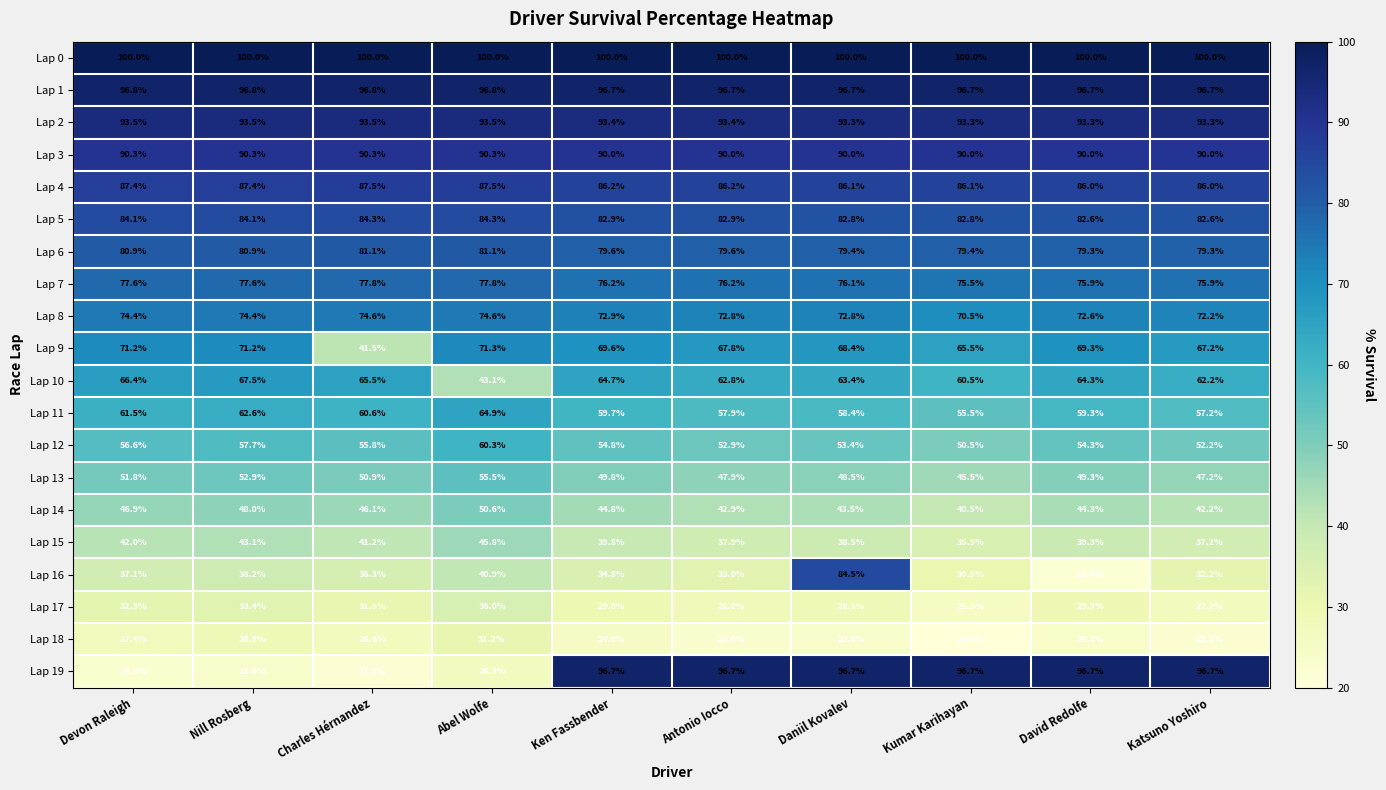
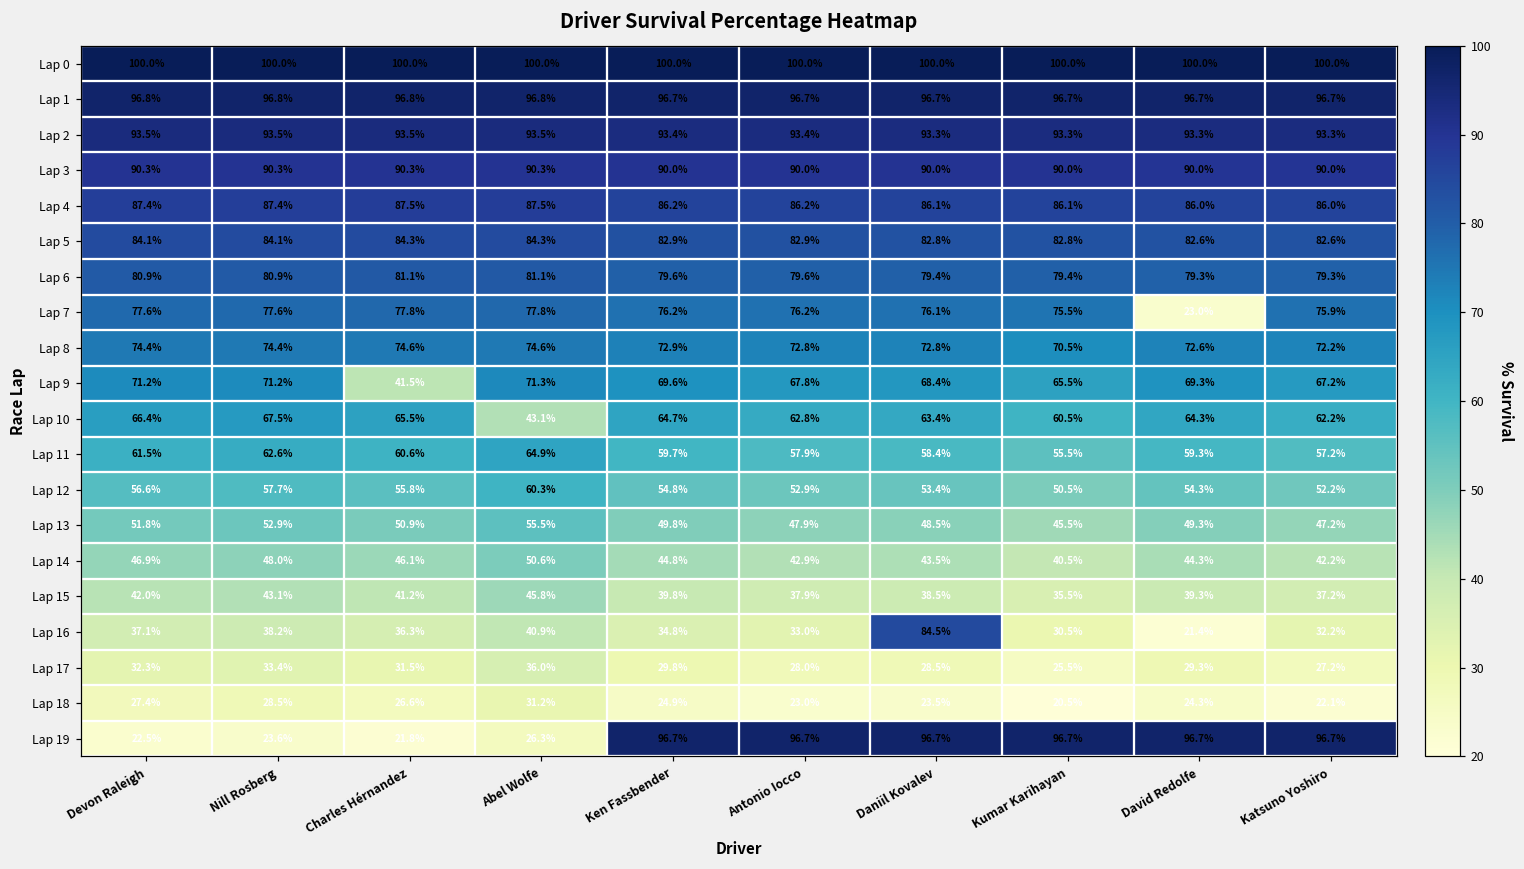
  {
    "Lap 0": {
      "Devon Raleigh": "100.0%",
      "Nill Rosberg": "100.0%",
      "Charles Hérnandez": "100.0%",
      "Abel Wolfe": "100.0%",
      "Ken Fassbender": "100.0%",
      "Antonio Iocco": "100.0%",
      "Daniil Kovalev": "100.0%",
      "Kumar Karihayan": "100.0%",
      "David Redolfe": "100.0%",
      "Katsuno Yoshiro": "100.0%"
    },
    "Lap 1": {
      "Devon Raleigh": "96.8%",
      "Nill Rosberg": "96.8%",
      "Charles Hérnandez": "96.8%",
      "Abel Wolfe": "96.8%",
      "Ken Fassbender": "96.7%",
      "Antonio Iocco": "96.7%",
      "Daniil Kovalev": "96.7%",
      "Kumar Karihayan": "96.7%",
      "David Redolfe": "96.7%",
      "Katsuno Yoshiro": "96.7%"
    },
    "Lap 2": {
      "Devon Raleigh": "93.5%",
      "Nill Rosberg": "93.5%",
      "Charles Hérnandez": "93.5%",
      "Abel Wolfe": "93.5%",
      "Ken Fassbender": "93.4%",
      "Antonio Iocco": "93.4%",
      "Daniil Kovalev": "93.3%",
      "Kumar Karihayan": "93.3%",
      "David Redolfe": "93.3%",
      "Katsuno Yoshiro": "93.3%"
    },
    "Lap 3": {
      "Devon Raleigh": "90.3%",
      "Nill Rosberg": "90.3%",
      "Charles Hérnandez": "90.3%",
      "Abel Wolfe": "90.3%",
      "Ken Fassbender": "90.0%",
      "Antonio Iocco": "90.0%",
      "Daniil Kovalev": "90.0%",
      "Kumar Karihayan": "90.0%",
      "David Redolfe": "90.0%",
      "Katsuno Yoshiro": "90.0%"
    },
    "Lap 4": {
      "Devon Raleigh": "87.4%",
      "Nill Rosberg": "87.4%",
      "Charles Hérnandez": "87.5%",
      "Abel Wolfe": "87.5%",
      "Ken Fassbender": "86.2%",
      "Antonio Iocco": "86.2%",
      "Daniil Kovalev": "86.1%",
      "Kumar Karihayan": "86.1%",
      "David Redolfe": "86.0%",
      "Katsuno Yoshiro": "86.0%"
    },
    "Lap 5": {
      "Devon Raleigh": "84.1%",
      "Nill Rosberg": "84.1%",
      "Charles Hérnandez": "84.3%",
      "Abel Wolfe": "84.3%",
      "Ken Fassbender": "82.9%",
      "Antonio Iocco": "82.9%",
      "Daniil Kovalev": "82.8%",
      "Kumar Karihayan": "82.8%",
      "David Redolfe": "82.6%",
      "Katsuno Yoshiro": "82.6%"
    },
    "Lap 6": {
      "Devon Raleigh": "80.9%",
      "Nill Rosberg": "80.9%",
      "Charles Hérnandez": "81.1%",
      "Abel Wolfe": "81.1%",
      "Ken Fassbender": "79.6%",
      "Antonio Iocco": "79.6%",
      "Daniil Kovalev": "79.4%",
      "Kumar Karihayan": "79.4%",
      "David Redolfe": "79.3%",
      "Katsuno Yoshiro": "79.3%"
    },
    "Lap 7": {
      "Devon Raleigh": "77.6%",
      "Nill Rosberg": "77.6%",
      "Charles Hérnandez": "77.8%",
      "Abel Wolfe": "77.8%",
      "Ken Fassbender": "76.2%",
      "Antonio Iocco": "76.2%",
      "Daniil Kovalev": "76.1%",
      "Kumar Karihayan": "75.5%",
-     "David Redolfe": "75.9%",
+     "David Redolfe": "23.0%",
      "Katsuno Yoshiro": "75.9%"
    },
    "Lap 8": {
      "Devon Raleigh": "74.4%",
      "Nill Rosberg": "74.4%",
      "Charles Hérnandez": "74.6%",
      "Abel Wolfe": "74.6%",
      "Ken Fassbender": "72.9%",
      "Antonio Iocco": "72.8%",
      "Daniil Kovalev": "72.8%",
      "Kumar Karihayan": "70.5%",
      "David Redolfe": "72.6%",
      "Katsuno Yoshiro": "72.2%"
    },
    "Lap 9": {
      "Devon Raleigh": "71.2%",
      "Nill Rosberg": "71.2%",
      "Charles Hérnandez": "41.5%",
      "Abel Wolfe": "71.3%",
      "Ken Fassbender": "69.6%",
      "Antonio Iocco": "67.8%",
      "Daniil Kovalev": "68.4%",
      "Kumar Karihayan": "65.5%",
      "David Redolfe": "69.3%",
      "Katsuno Yoshiro": "67.2%"
    },
    "Lap 10": {
      "Devon Raleigh": "66.4%",
      "Nill Rosberg": "67.5%",
      "Charles Hérnandez": "65.5%",
      "Abel Wolfe": "43.1%",
      "Ken Fassbender": "64.7%",
      "Antonio Iocco": "62.8%",
      "Daniil Kovalev": "63.4%",
      "Kumar Karihayan": "60.5%",
      "David Redolfe": "64.3%",
      "Katsuno Yoshiro": "62.2%"
    },
    "Lap 11": {
      "Devon Raleigh": "61.5%",
      "Nill Rosberg": "62.6%",
      "Charles Hérnandez": "60.6%",
      "Abel Wolfe": "64.9%",
      "Ken Fassbender": "59.7%",
      "Antonio Iocco": "57.9%",
      "Daniil Kovalev": "58.4%",
      "Kumar Karihayan": "55.5%",
      "David Redolfe": "59.3%",
      "Katsuno Yoshiro": "57.2%"
    },
    "Lap 12": {
      "Devon Raleigh": "56.6%",
      "Nill Rosberg": "57.7%",
      "Charles Hérnandez": "55.8%",
      "Abel Wolfe": "60.3%",
      "Ken Fassbender": "54.8%",
      "Antonio Iocco": "52.9%",
      "Daniil Kovalev": "53.4%",
      "Kumar Karihayan": "50.5%",
      "David Redolfe": "54.3%",
      "Katsuno Yoshiro": "52.2%"
    },
    "Lap 13": {
      "Devon Raleigh": "51.8%",
      "Nill Rosberg": "52.9%",
      "Charles Hérnandez": "50.9%",
      "Abel Wolfe": "55.5%",
      "Ken Fassbender": "49.8%",
      "Antonio Iocco": "47.9%",
      "Daniil Kovalev": "48.5%",
      "Kumar Karihayan": "45.5%",
      "David Redolfe": "49.3%",
      "Katsuno Yoshiro": "47.2%"
    },
    "Lap 14": {
      "Devon Raleigh": "46.9%",
      "Nill Rosberg": "48.0%",
      "Charles Hérnandez": "46.1%",
      "Abel Wolfe": "50.6%",
      "Ken Fassbender": "44.8%",
      "Antonio Iocco": "42.9%",
      "Daniil Kovalev": "43.5%",
      "Kumar Karihayan": "40.5%",
      "David Redolfe": "44.3%",
      "Katsuno Yoshiro": "42.2%"
    },
    "Lap 15": {
      "Devon Raleigh": "42.0%",
      "Nill Rosberg": "43.1%",
      "Charles Hérnandez": "41.2%",
      "Abel Wolfe": "45.8%",
      "Ken Fassbender": "39.8%",
      "Antonio Iocco": "37.9%",
      "Daniil Kovalev": "38.5%",
      "Kumar Karihayan": "35.5%",
      "David Redolfe": "39.3%",
      "Katsuno Yoshiro": "37.2%"
    },
    "Lap 16": {
      "Devon Raleigh": "37.1%",
      "Nill Rosberg": "38.2%",
      "Charles Hérnandez": "36.3%",
      "Abel Wolfe": "40.9%",
      "Ken Fassbender": "34.8%",
      "Antonio Iocco": "33.0%",
      "Daniil Kovalev": "84.5%",
      "Kumar Karihayan": "30.5%",
      "Katsuno Yoshiro": "32.2%"
    },
    "Lap 17": {
      "Devon Raleigh": "32.3%",
      "Nill Rosberg": "33.4%",
      "Charles Hérnandez": "31.5%",
      "Abel Wolfe": "36.0%",
      "Ken Fassbender": "29.8%",
      "Antonio Iocco": "28.0%",
      "Daniil Kovalev": "28.5%",
      "Kumar Karihayan": "25.5%",
      "David Redolfe": "29.3%",
      "Katsuno Yoshiro": "27.2%"
    },
    "Lap 18": {
      "Devon Raleigh": "27.4%",
      "Nill Rosberg": "28.5%",
      "Charles Hérnandez": "26.6%",
      "Abel Wolfe": "31.2%",
      "Ken Fassbender": "24.9%",
      "Antonio Iocco": "23.0%",
      "Daniil Kovalev": "23.5%",
      "David Redolfe": "24.3%"
    },
    "Lap 19": {
      "Devon Raleigh": "22.5%",
      "Nill Rosberg": "23.6%",
      "Abel Wolfe": "26.3%",
      "Ken Fassbender": "96.7%",
      "Antonio Iocco": "96.7%",
      "Daniil Kovalev": "96.7%",
      "Kumar Karihayan": "96.7%",
      "David Redolfe": "96.7%",
      "Katsuno Yoshiro": "96.7%"
    }
  }
